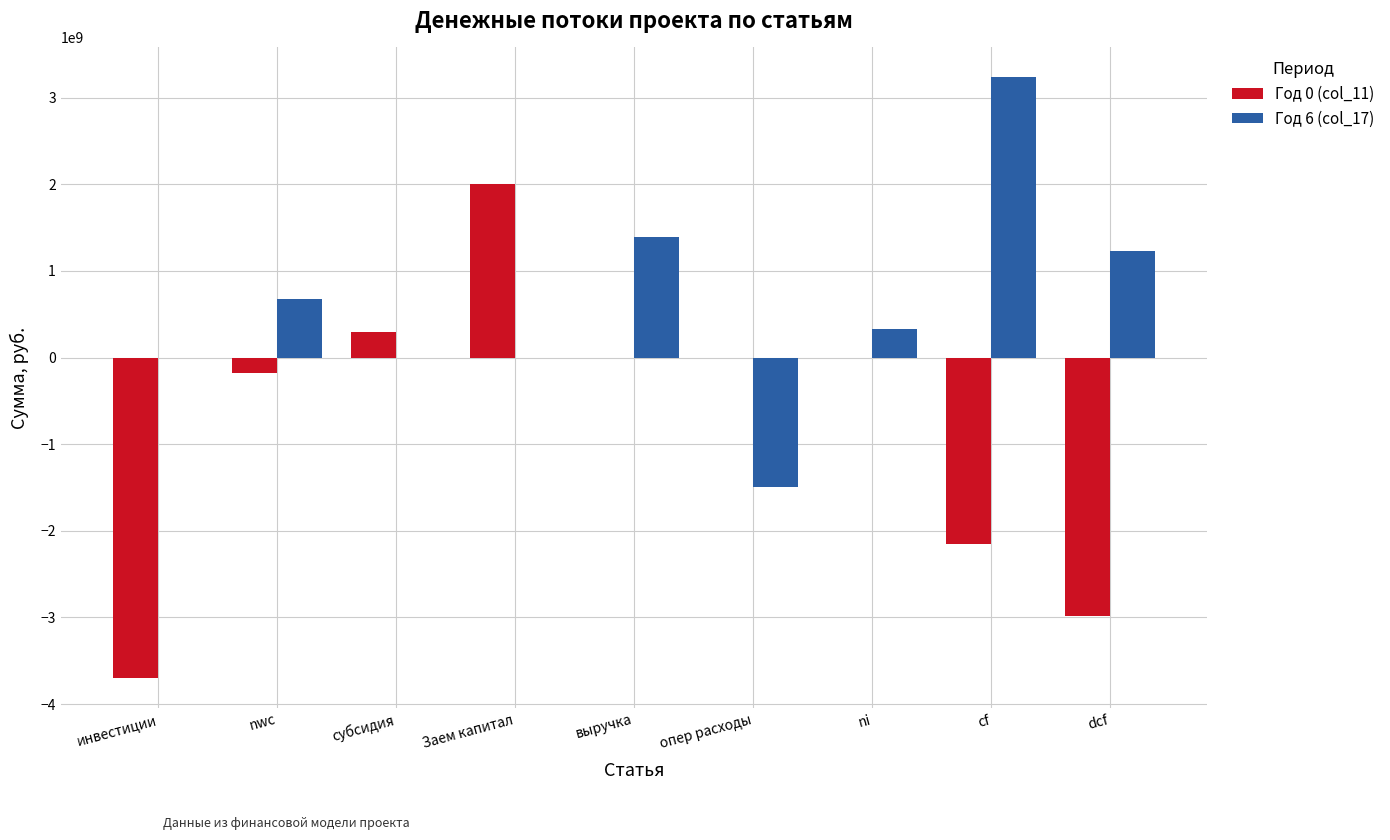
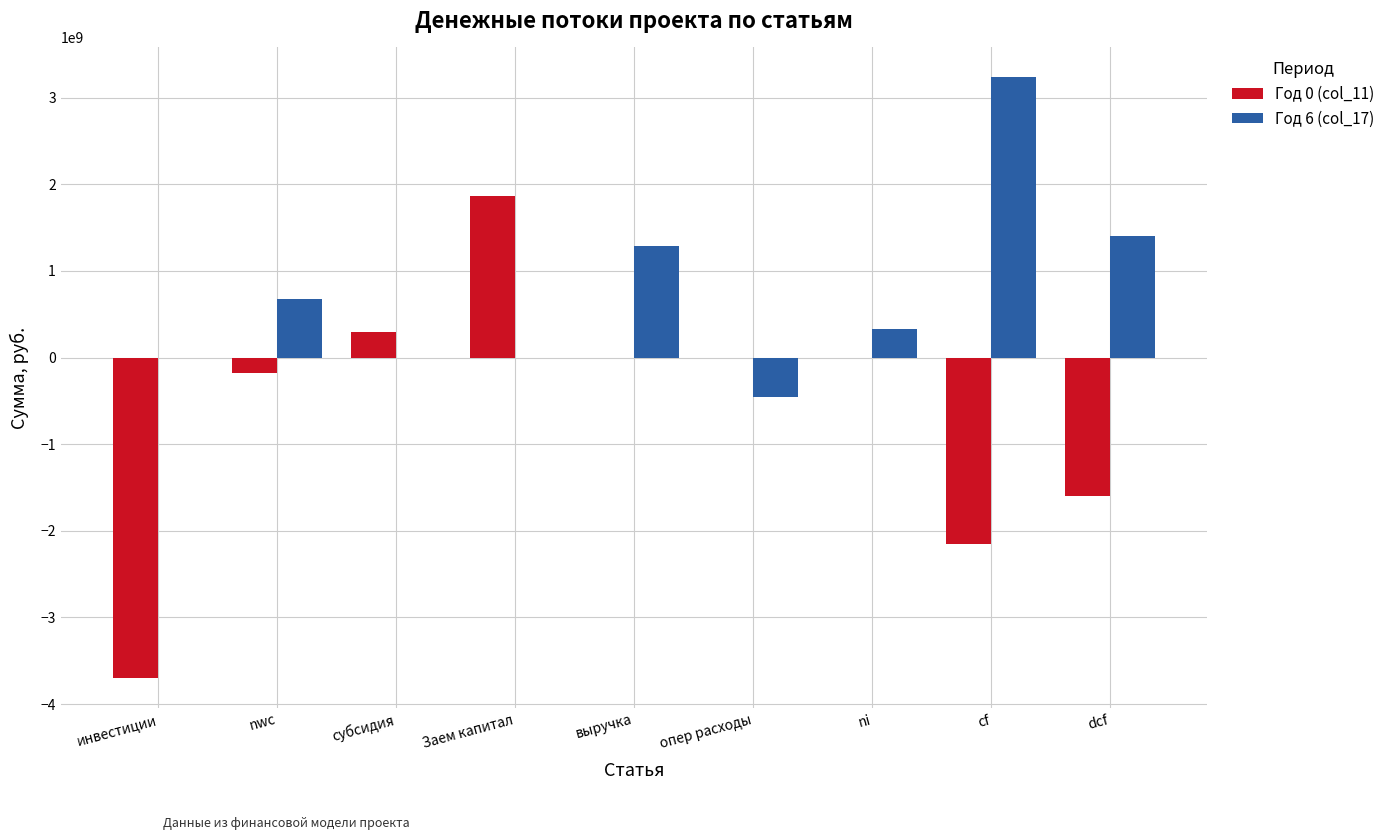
  {
    "Год 0 (col_11)": {
      "инвестиции": -3700000000,
      "nwc": -200000000,
      "субсидия": 300000000,
-     "Заем капитал": 2000000000,
+     "Заем капитал": 1900000000,
      "выручка": 0,
      "опер расходы": 0,
      "ni": 0,
      "cf": -2200000000,
-     "dcf": -3000000000
+     "dcf": -1600000000
    },
    "Год 6 (col_17)": {
      "инвестиции": 0,
      "nwc": 700000000,
      "субсидия": 0,
      "Заем капитал": 0,
-     "выручка": 1400000000,
-     "опер расходы": -1500000000,
+     "выручка": 1300000000,
+     "опер расходы": -500000000,
      "ni": 300000000,
      "cf": 3200000000,
-     "dcf": 1200000000
+     "dcf": 1400000000
    }
  }
